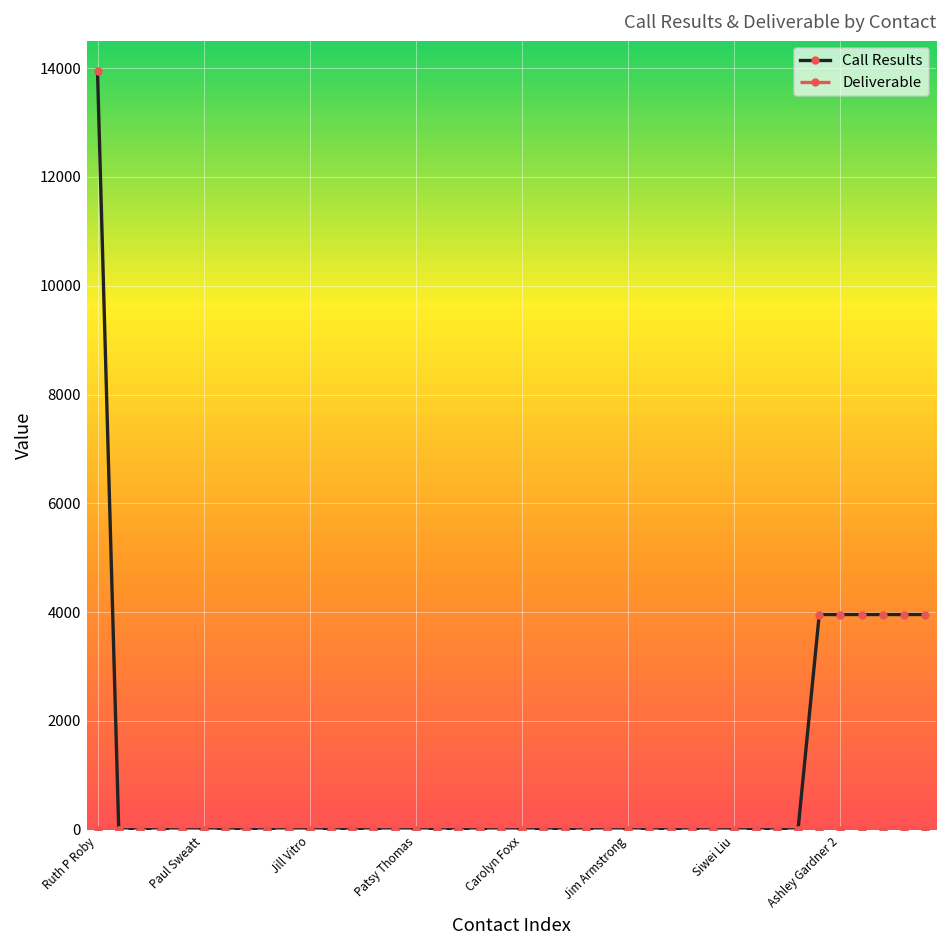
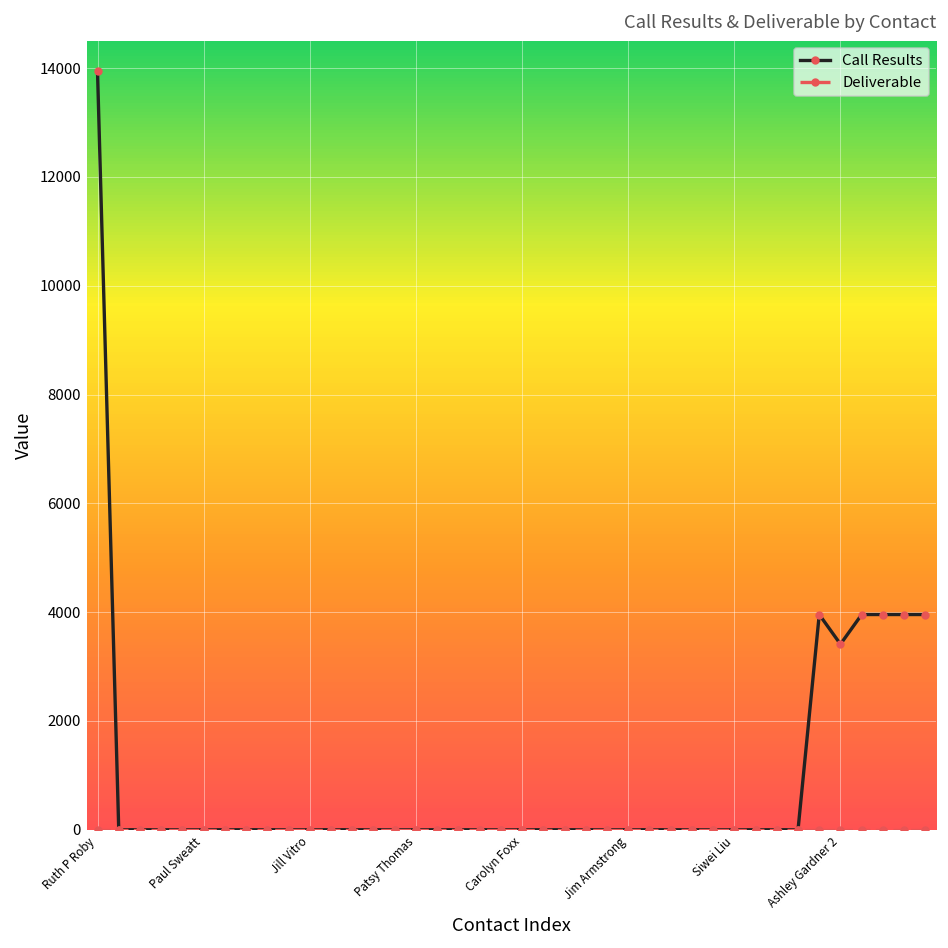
  {
    "Call Results": {
      "Ruth P Roby": 13900,
-     "Ashley Gardner 2": 4000
+     "Ashley Gardner 2": 3400
    },
    "Deliverable": {
      "Ruth P Roby": 0,
      "Ashley Gardner 2": 0
    }
  }
